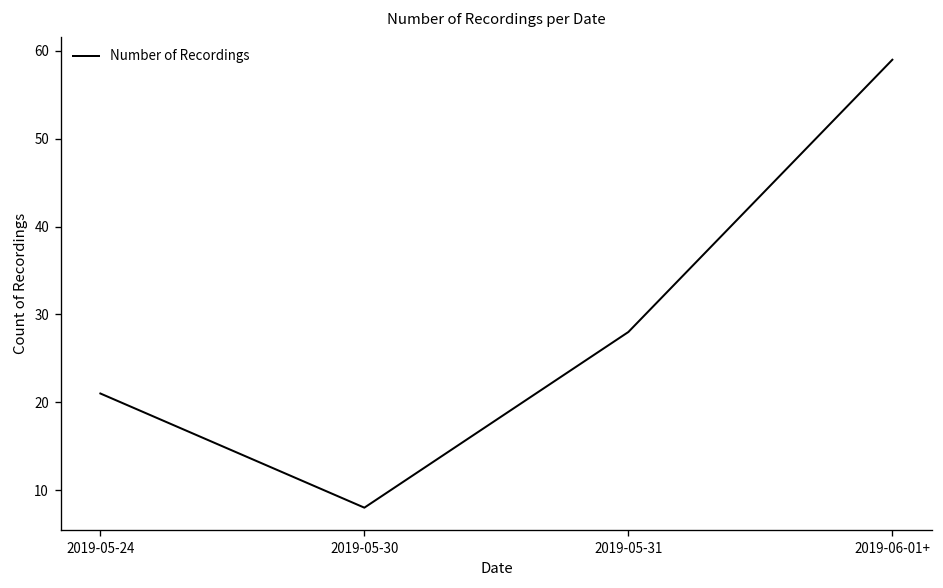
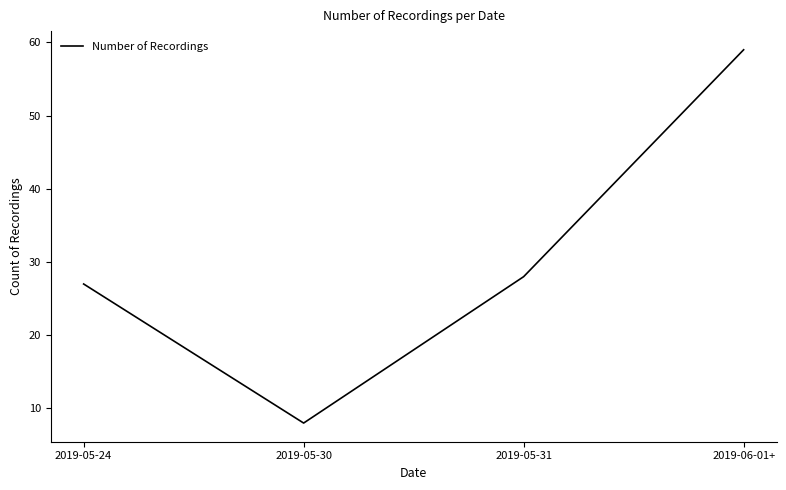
  {
-   "2019-05-24": 21,
+   "2019-05-24": 27,
    "2019-05-30": 8,
    "2019-05-31": 28,
    "2019-06-01+": 59
  }
